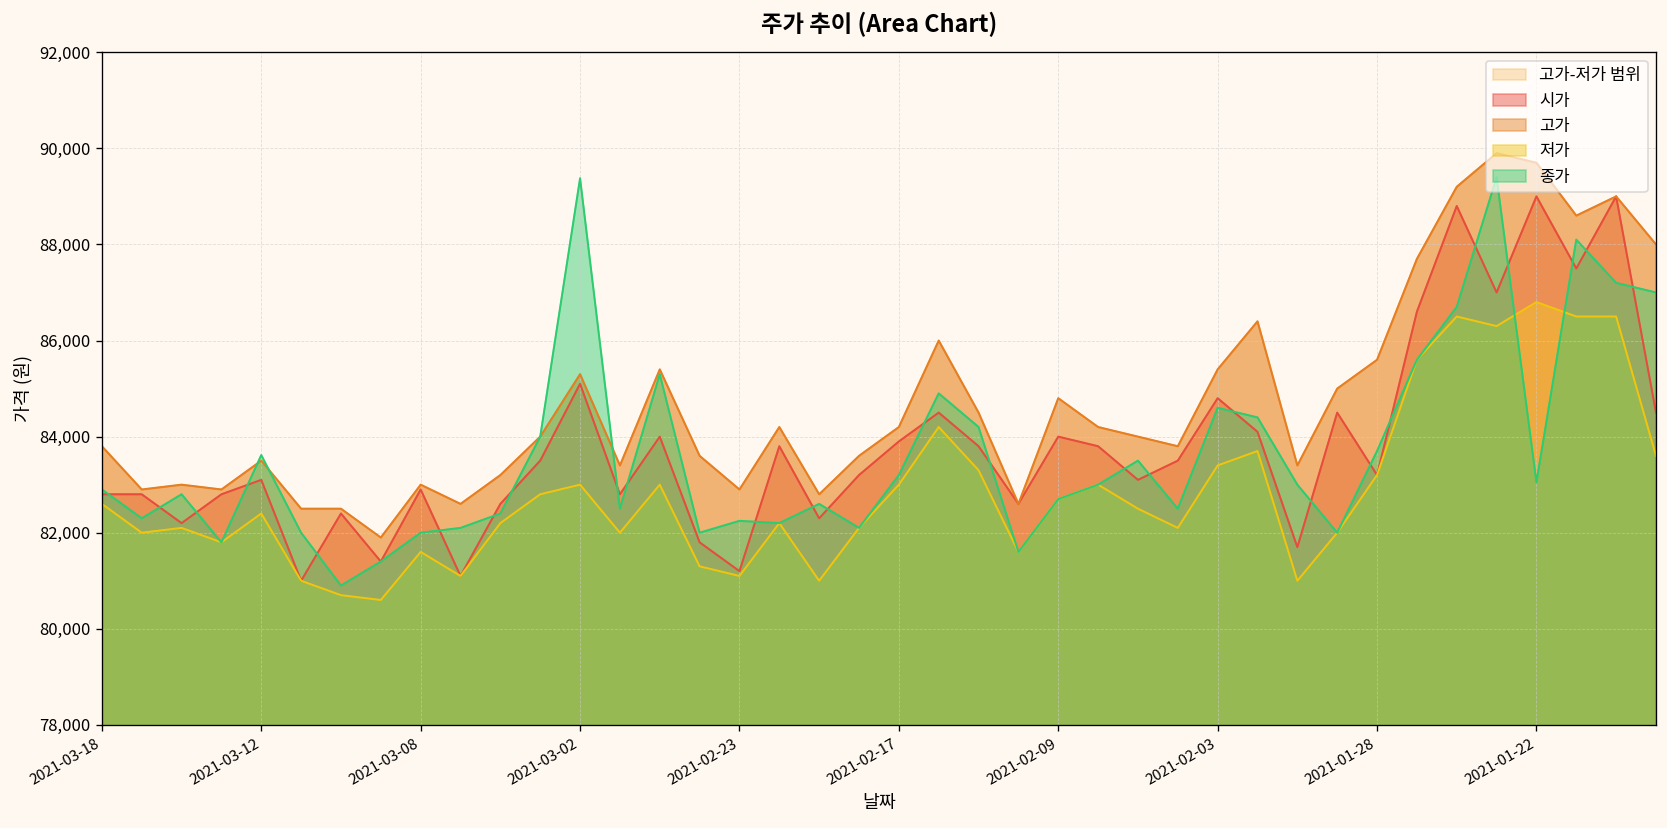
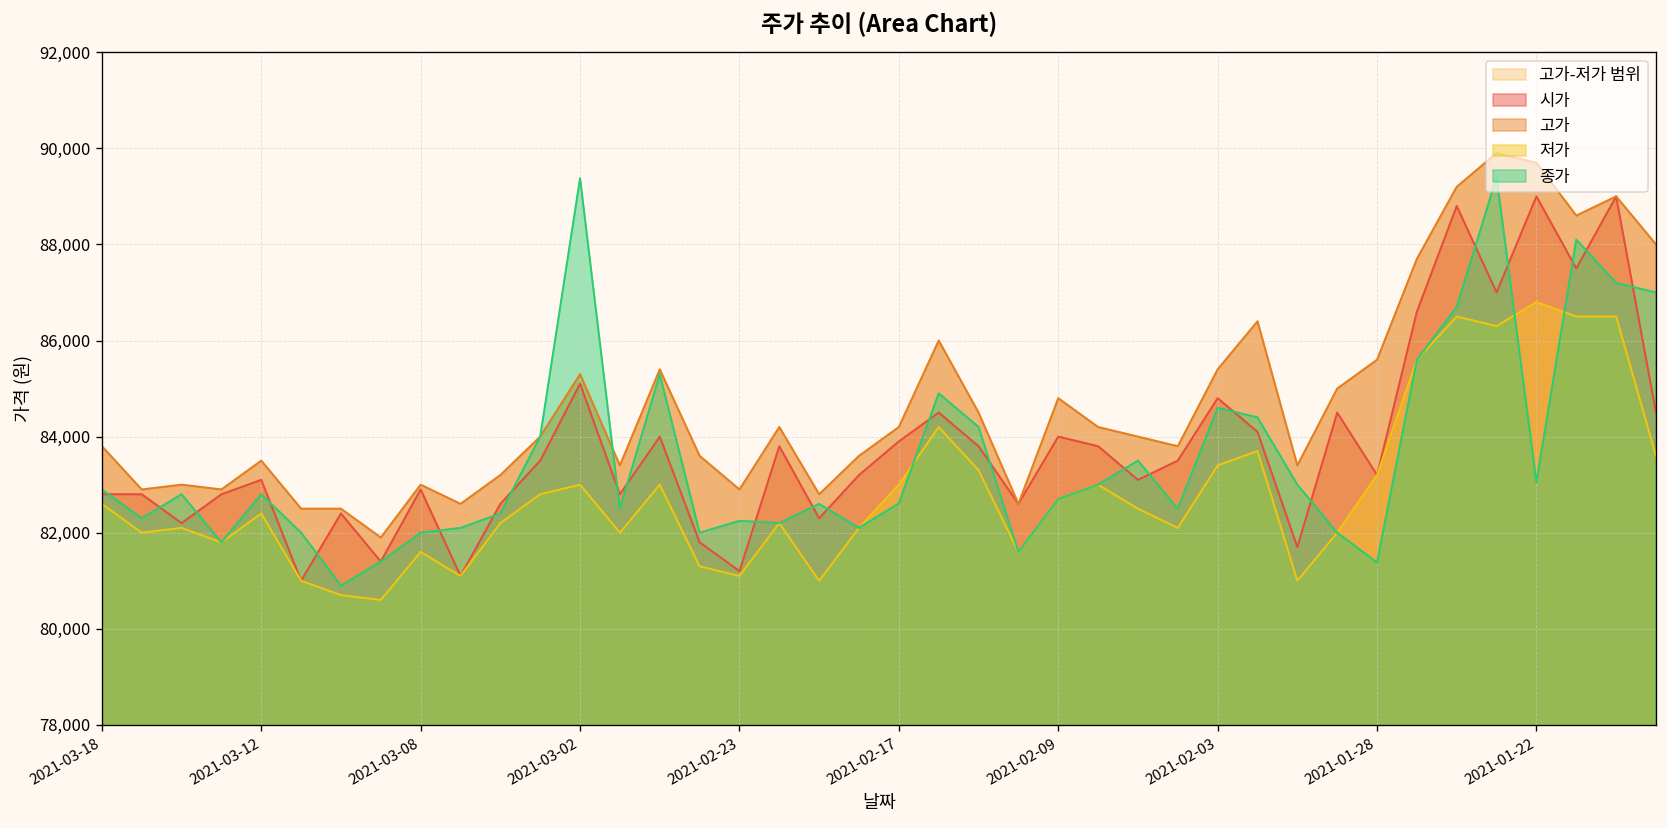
  {
    "종가": {
      "2021-03-18": "82,900",
-     "2021-03-12": "83,600",
+     "2021-03-12": "82,800",
      "2021-03-08": "82,000",
      "2021-03-02": "89,400",
      "2021-02-23": "82,200",
-     "2021-02-17": "83,200",
+     "2021-02-17": "82,600",
      "2021-02-03": "84,600",
-     "2021-01-28": "83,700",
+     "2021-01-28": "81,400",
      "2021-01-22": "83,000"
    }
  }
